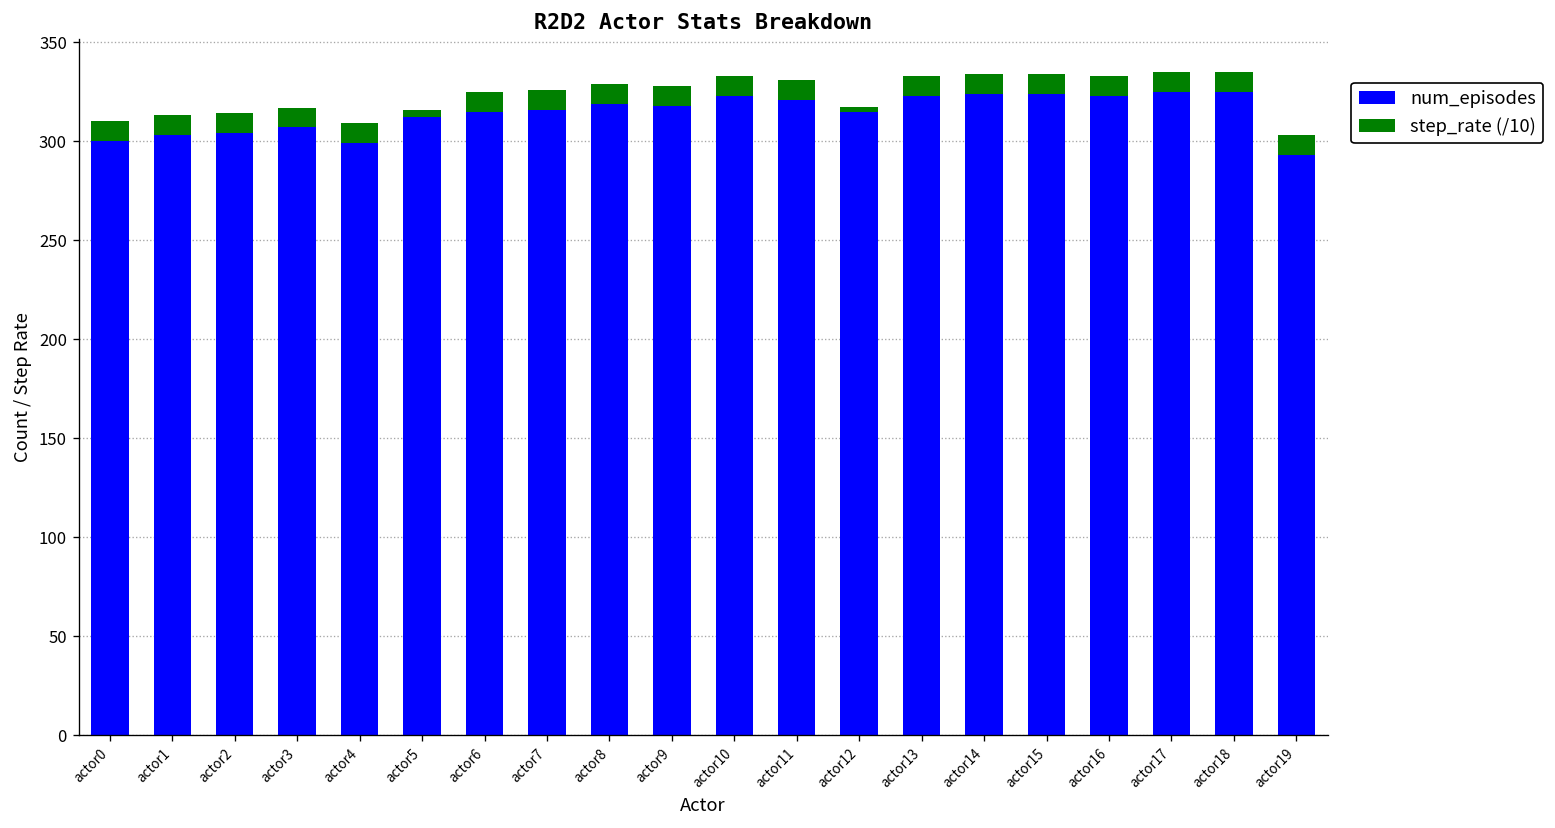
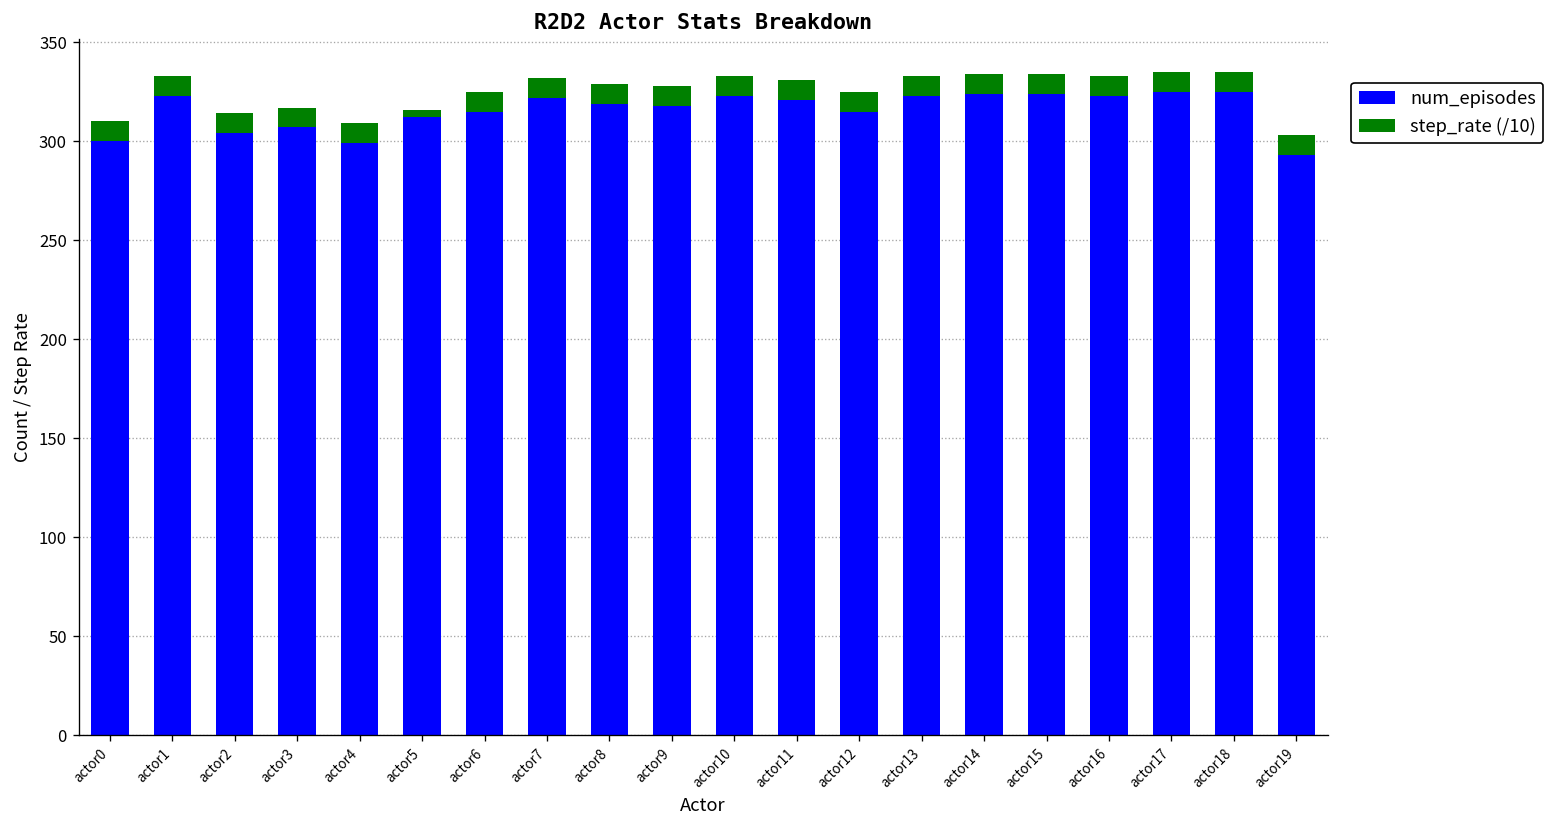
  {
    "num_episodes": {
      "actor0": 300,
-     "actor1": 303,
+     "actor1": 323,
      "actor2": 304,
      "actor3": 307,
      "actor4": 299,
      "actor5": 312,
      "actor6": 315,
-     "actor7": 316,
+     "actor7": 322,
      "actor8": 319,
      "actor9": 318,
      "actor10": 323,
      "actor11": 321,
      "actor12": 315,
      "actor13": 323,
      "actor14": 324,
      "actor15": 324,
      "actor16": 323,
      "actor17": 325,
      "actor18": 325,
      "actor19": 293
    },
    "step_rate (/10)": {
      "actor0": 10,
      "actor1": 10,
      "actor2": 10,
      "actor3": 10,
      "actor4": 10,
      "actor5": 4,
      "actor6": 10,
      "actor7": 10,
      "actor8": 10,
      "actor9": 10,
      "actor10": 10,
      "actor11": 10,
-     "actor12": 2,
+     "actor12": 10,
      "actor13": 10,
      "actor14": 10,
      "actor15": 10,
      "actor16": 10,
      "actor17": 10,
      "actor18": 10,
      "actor19": 10
    }
  }
